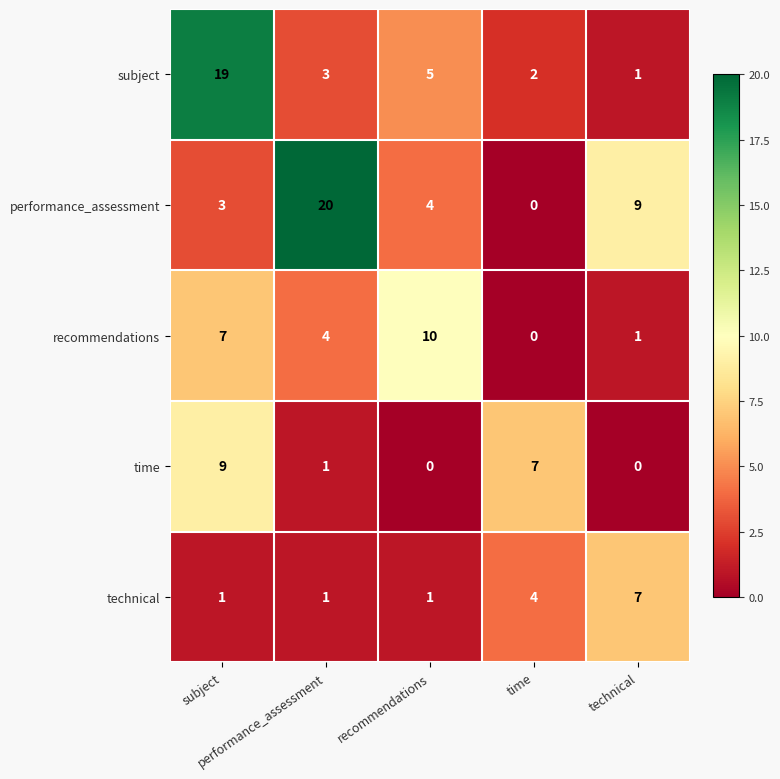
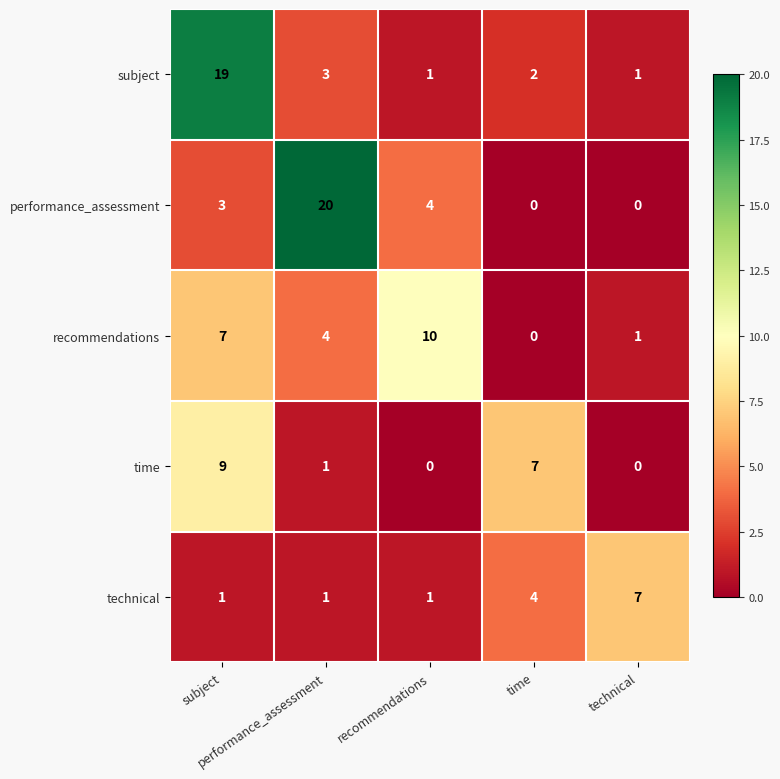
  {
    "subject": {
      "subject": 19,
      "performance_assessment": 3,
-     "recommendations": 5,
+     "recommendations": 1,
      "time": 2,
      "technical": 1
    },
    "performance_assessment": {
      "subject": 3,
      "performance_assessment": 20,
      "recommendations": 4,
      "time": 0,
-     "technical": 9
+     "technical": 0
    },
    "recommendations": {
      "subject": 7,
      "performance_assessment": 4,
      "recommendations": 10,
      "time": 0,
      "technical": 1
    },
    "time": {
      "subject": 9,
      "performance_assessment": 1,
      "recommendations": 0,
      "time": 7,
      "technical": 0
    },
    "technical": {
      "subject": 1,
      "performance_assessment": 1,
      "recommendations": 1,
      "time": 4,
      "technical": 7
    }
  }
